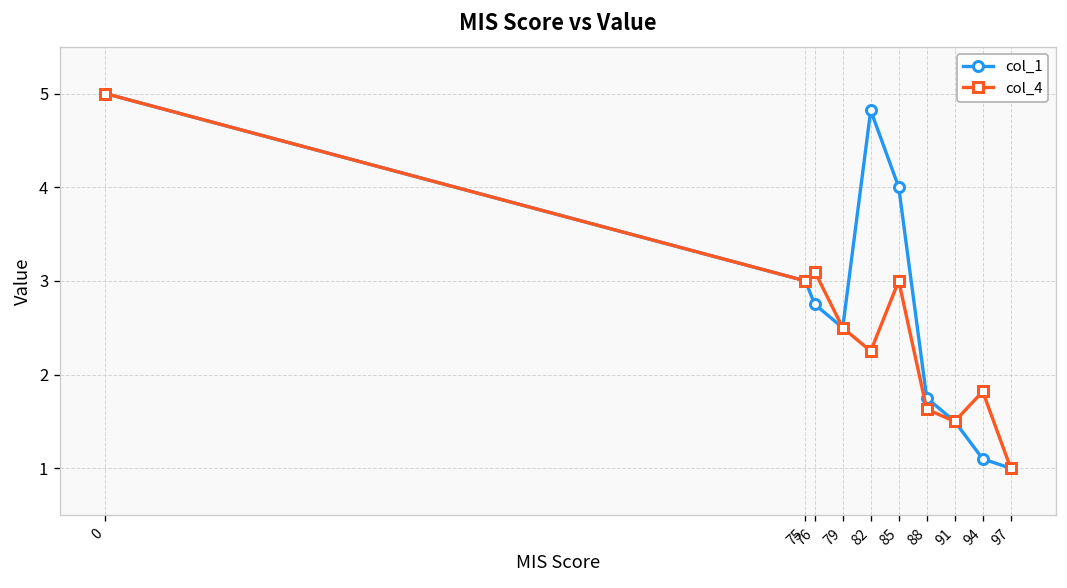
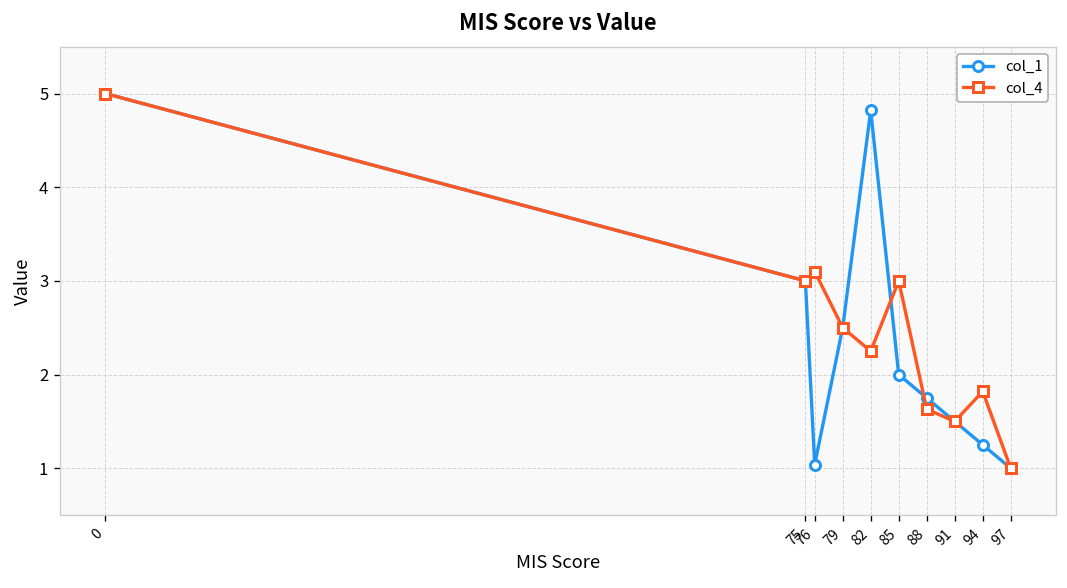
  {
    "col_1": {
-     "76": 2.8,
+     "76": 1.0,
      "82": 4.8,
-     "85": 4,
+     "85": 2,
      "88": 1.8,
-     "94": 1.1
+     "94": 1.3
    },
    "col_4": {
      "76": 3.1,
      "82": 2.3,
      "85": 3.0,
      "88": 1.6,
      "94": 1.8
    }
  }
